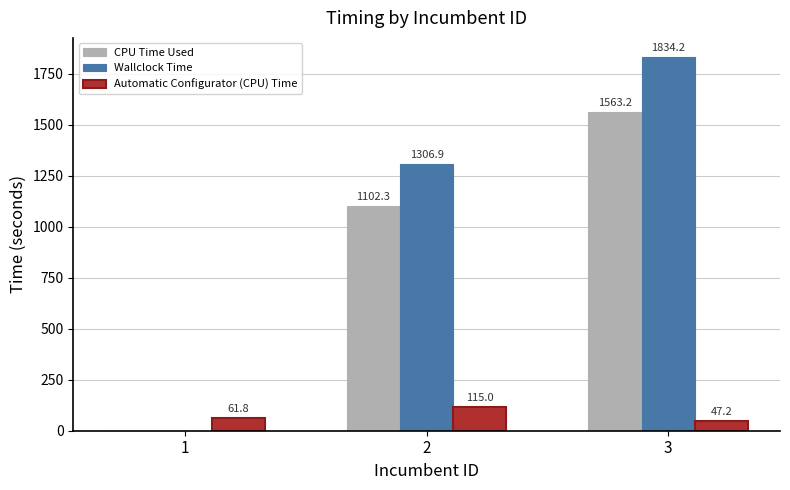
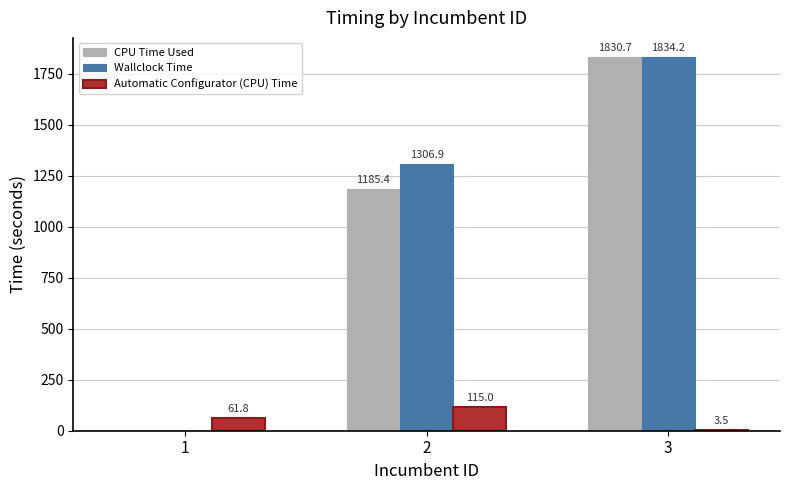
  {
    "CPU Time Used": {
-     "2": 1102.3,
-     "3": 1563.2
+     "2": 1185.4,
+     "3": 1830.7
    },
    "Wallclock Time": {
      "2": 1306.9,
      "3": 1834.2
    },
    "Automatic Configurator (CPU) Time": {
      "1": 61.8,
      "2": 115.0,
-     "3": 47.2
+     "3": 3.5
    }
  }
